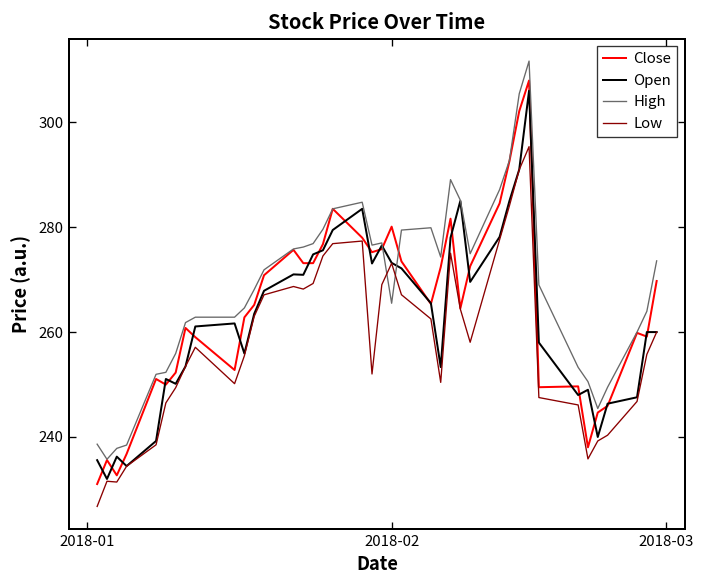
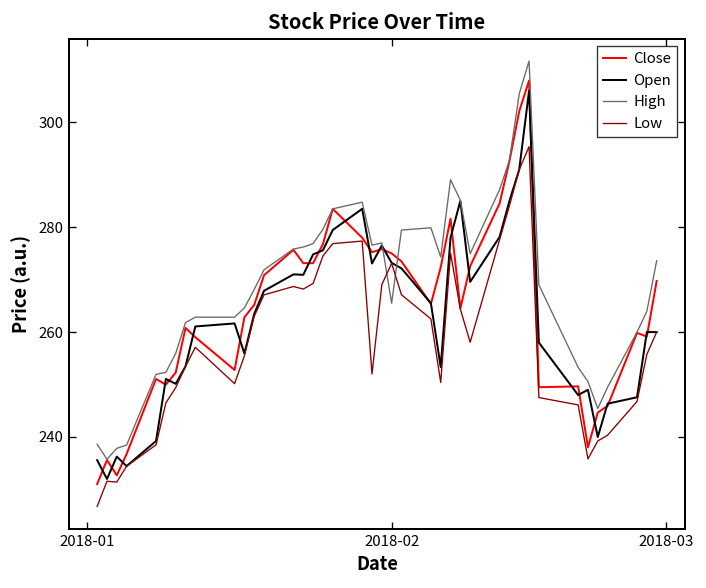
  {
    "Close": {
-     "2018-02": 280
+     "2018-02": 275
    },
    "High": {
      "2018-02": 265
    }
  }
